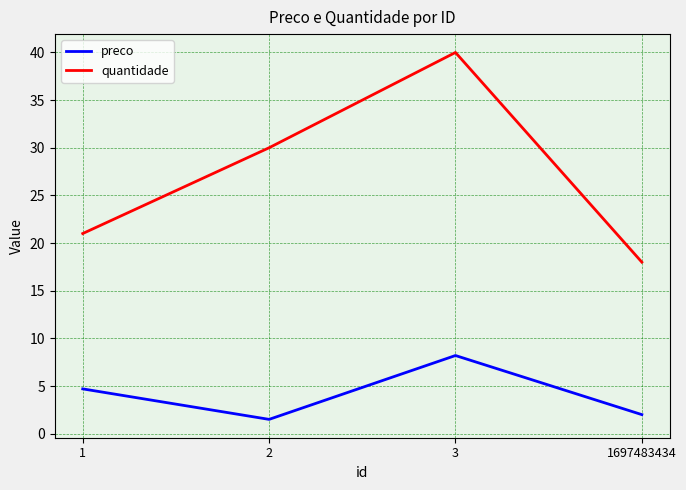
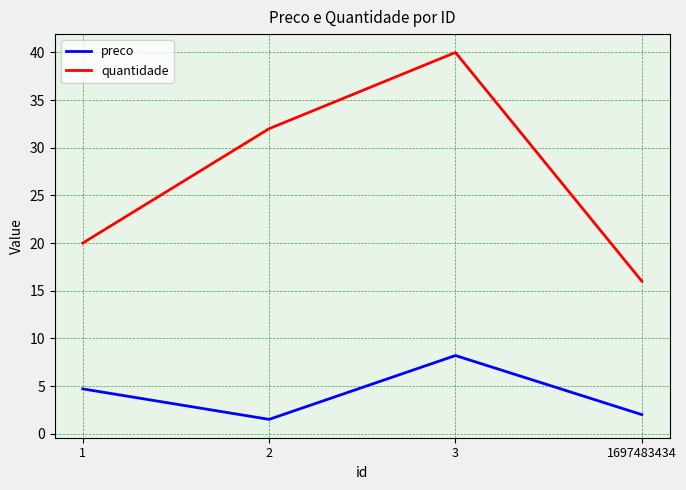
  {
    "preco": {
      "1": 5,
      "2": 2,
      "3": 8,
      "1697483434": 2
    },
    "quantidade": {
-     "1": 21,
-     "2": 30,
+     "1": 20,
+     "2": 32,
      "3": 40,
-     "1697483434": 18
+     "1697483434": 16
    }
  }
